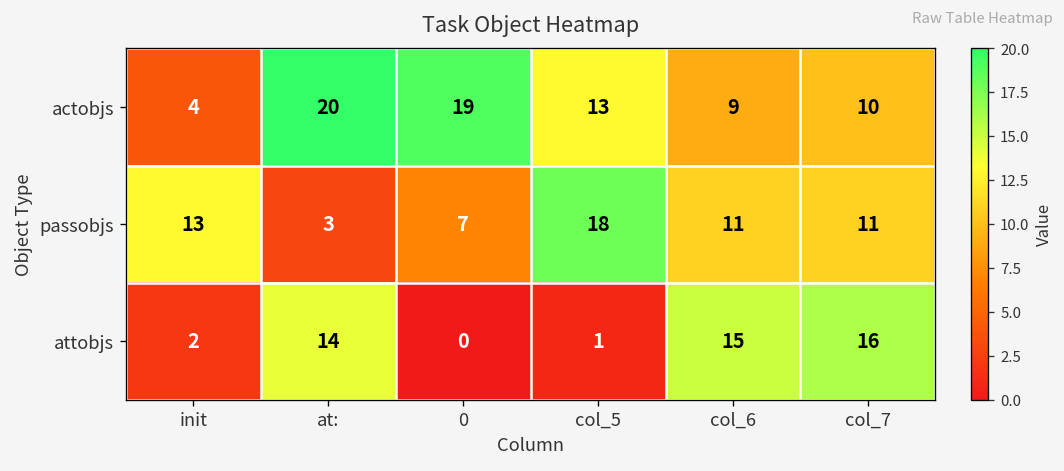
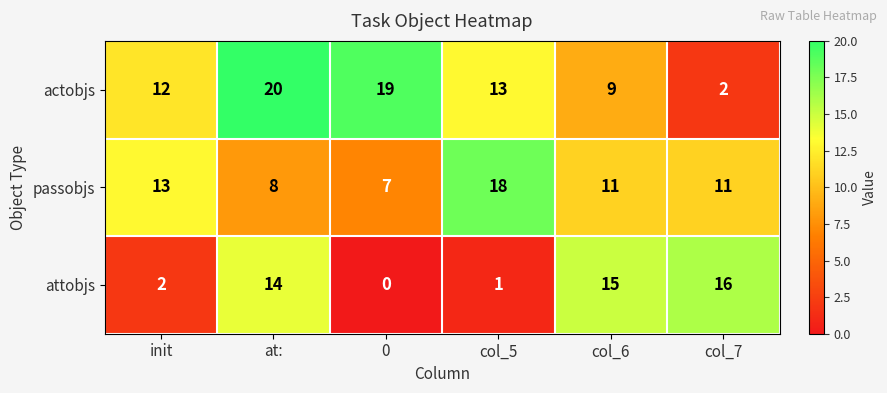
  {
    "actobjs": {
-     "init": 4,
+     "init": 12,
      "at:": 20,
      "0": 19,
      "col_5": 13,
      "col_6": 9,
-     "col_7": 10
+     "col_7": 2
    },
    "passobjs": {
      "init": 13,
-     "at:": 3,
+     "at:": 8,
      "0": 7,
      "col_5": 18,
      "col_6": 11,
      "col_7": 11
    },
    "attobjs": {
      "init": 2,
      "at:": 14,
      "0": 0,
      "col_5": 1,
      "col_6": 15,
      "col_7": 16
    }
  }
